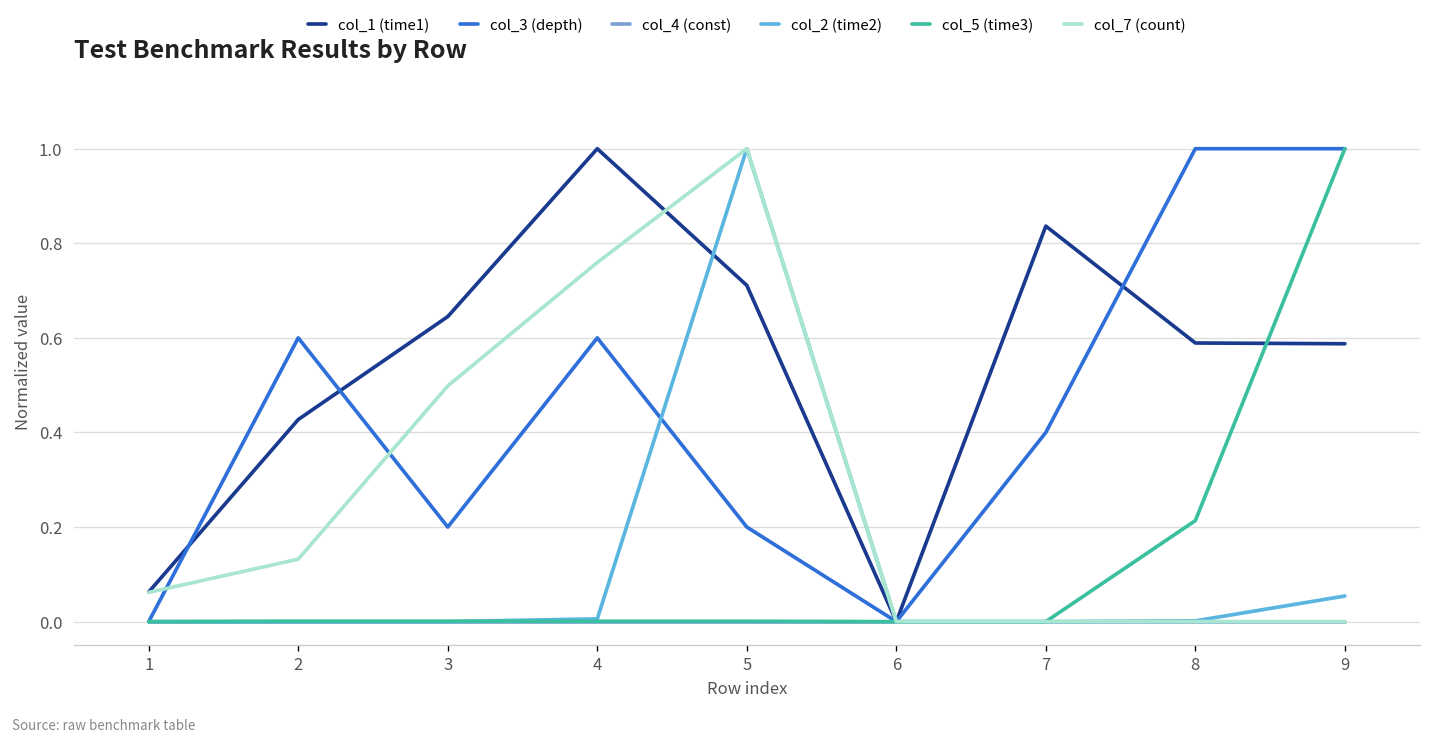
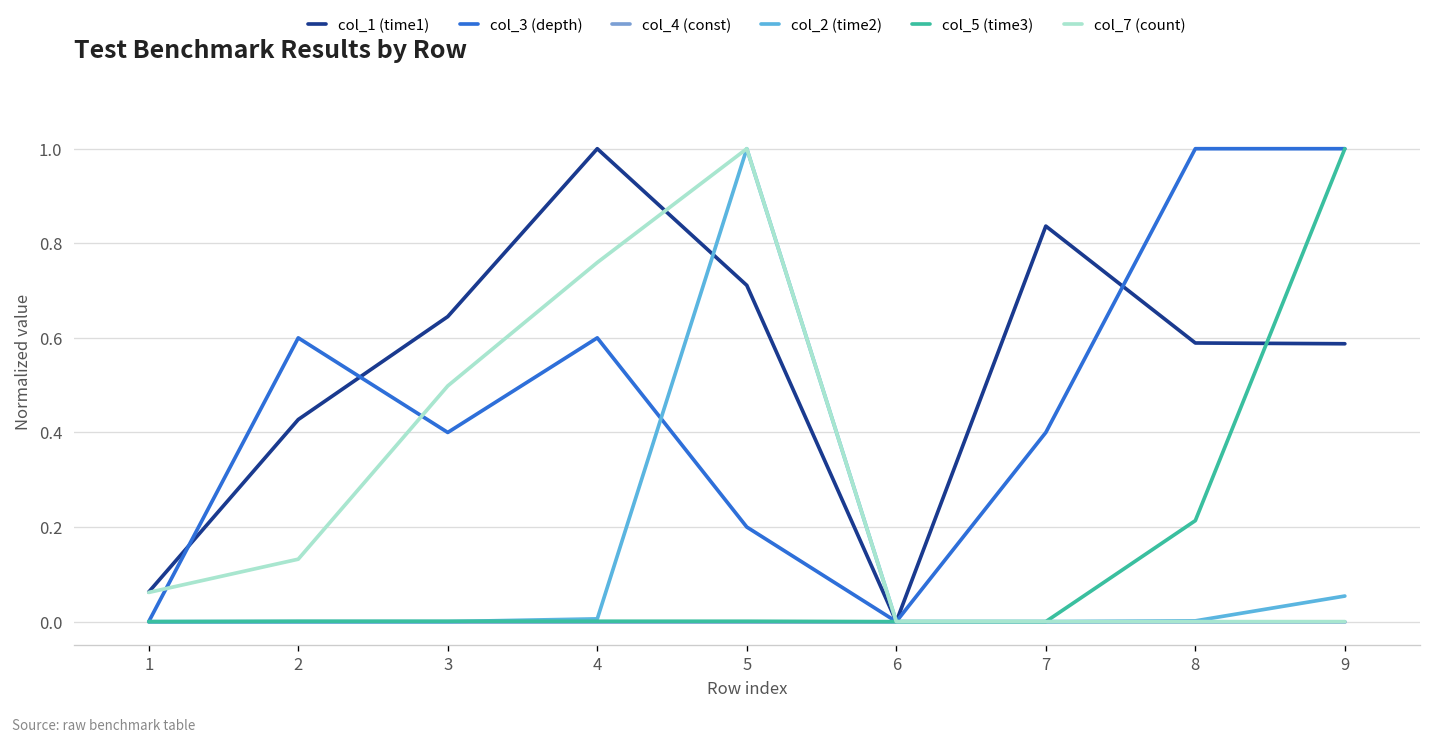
  {
    "col_1 (time1)": {
      "2": 0.43,
      "3": 0.65,
      "4": 1.00,
      "5": 0.71,
      "7": 0.84,
      "8": 0.59,
      "9": 0.59
    },
    "col_3 (depth)": {
      "2": 0.60,
-     "3": 0.20,
+     "3": 0.40,
      "4": 0.60,
      "5": 0.20,
      "7": 0.40,
      "8": 1.00
    },
    "col_5 (time3)": {
      "8": 0.21
    },
    "col_7 (count)": {
      "2": 0.13,
      "3": 0.50,
      "4": 0.76
    }
  }
